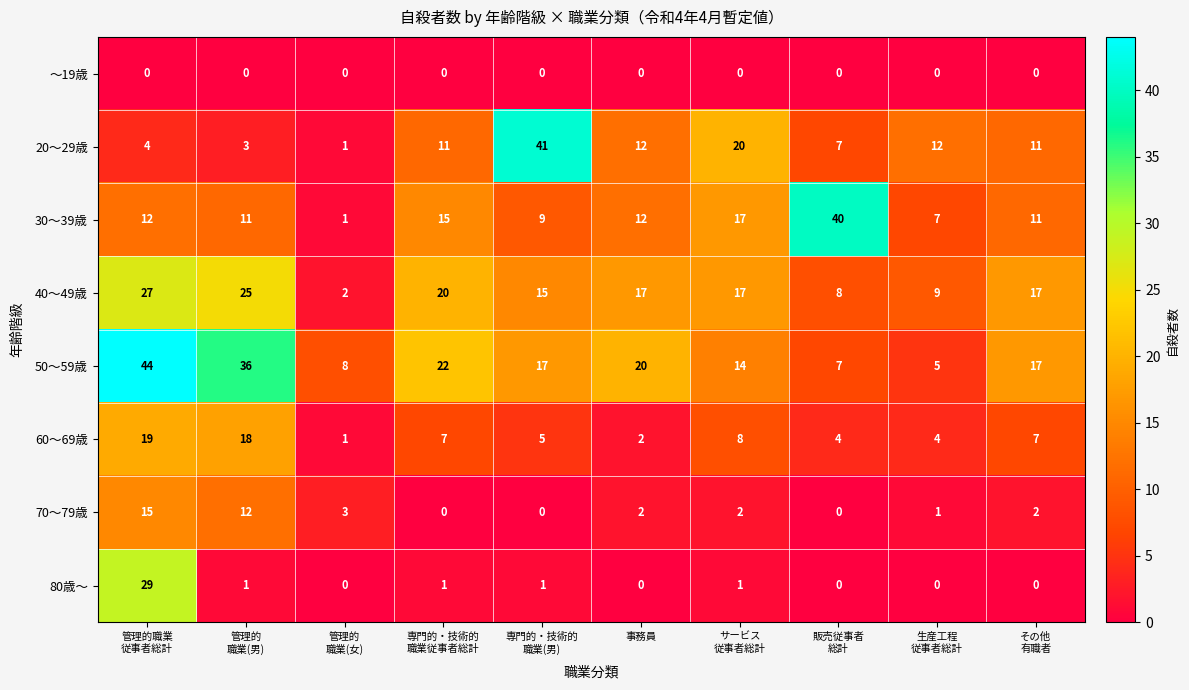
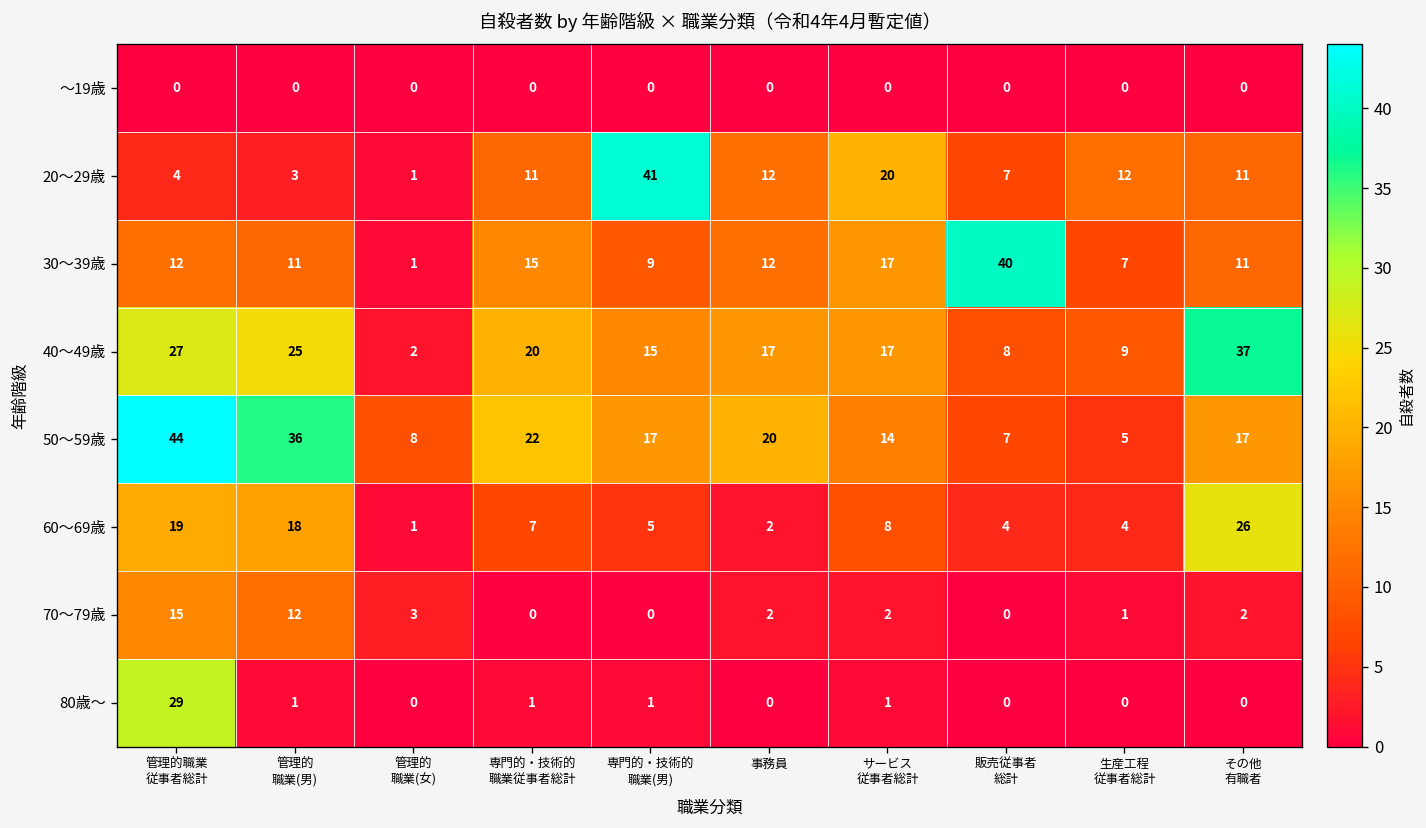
  {
    "～19歳": {
      "管理的職業 従事者総計": 0,
      "管理的 職業(男)": 0,
      "管理的 職業(女)": 0,
      "専門的・技術的 職業従事者総計": 0,
      "専門的・技術的 職業(男)": 0,
      "事務員": 0,
      "サービス 従事者総計": 0,
      "販売従事者 総計": 0,
      "生産工程 従事者総計": 0,
      "その他 有職者": 0
    },
    "20～29歳": {
      "管理的職業 従事者総計": 4,
      "管理的 職業(男)": 3,
      "管理的 職業(女)": 1,
      "専門的・技術的 職業従事者総計": 11,
      "専門的・技術的 職業(男)": 41,
      "事務員": 12,
      "サービス 従事者総計": 20,
      "販売従事者 総計": 7,
      "生産工程 従事者総計": 12,
      "その他 有職者": 11
    },
    "30～39歳": {
      "管理的職業 従事者総計": 12,
      "管理的 職業(男)": 11,
      "管理的 職業(女)": 1,
      "専門的・技術的 職業従事者総計": 15,
      "専門的・技術的 職業(男)": 9,
      "事務員": 12,
      "サービス 従事者総計": 17,
      "販売従事者 総計": 40,
      "生産工程 従事者総計": 7,
      "その他 有職者": 11
    },
    "40～49歳": {
      "管理的職業 従事者総計": 27,
      "管理的 職業(男)": 25,
      "管理的 職業(女)": 2,
      "専門的・技術的 職業従事者総計": 20,
      "専門的・技術的 職業(男)": 15,
      "事務員": 17,
      "サービス 従事者総計": 17,
      "販売従事者 総計": 8,
      "生産工程 従事者総計": 9,
-     "その他 有職者": 17
+     "その他 有職者": 37
    },
    "50～59歳": {
      "管理的職業 従事者総計": 44,
      "管理的 職業(男)": 36,
      "管理的 職業(女)": 8,
      "専門的・技術的 職業従事者総計": 22,
      "専門的・技術的 職業(男)": 17,
      "事務員": 20,
      "サービス 従事者総計": 14,
      "販売従事者 総計": 7,
      "生産工程 従事者総計": 5,
      "その他 有職者": 17
    },
    "60～69歳": {
      "管理的職業 従事者総計": 19,
      "管理的 職業(男)": 18,
      "管理的 職業(女)": 1,
      "専門的・技術的 職業従事者総計": 7,
      "専門的・技術的 職業(男)": 5,
      "事務員": 2,
      "サービス 従事者総計": 8,
      "販売従事者 総計": 4,
      "生産工程 従事者総計": 4,
-     "その他 有職者": 7
+     "その他 有職者": 26
    },
    "70～79歳": {
      "管理的職業 従事者総計": 15,
      "管理的 職業(男)": 12,
      "管理的 職業(女)": 3,
      "専門的・技術的 職業従事者総計": 0,
      "専門的・技術的 職業(男)": 0,
      "事務員": 2,
      "サービス 従事者総計": 2,
      "販売従事者 総計": 0,
      "生産工程 従事者総計": 1,
      "その他 有職者": 2
    },
    "80歳～": {
      "管理的職業 従事者総計": 29,
      "管理的 職業(男)": 1,
      "管理的 職業(女)": 0,
      "専門的・技術的 職業従事者総計": 1,
      "専門的・技術的 職業(男)": 1,
      "事務員": 0,
      "サービス 従事者総計": 1,
      "販売従事者 総計": 0,
      "生産工程 従事者総計": 0,
      "その他 有職者": 0
    }
  }
